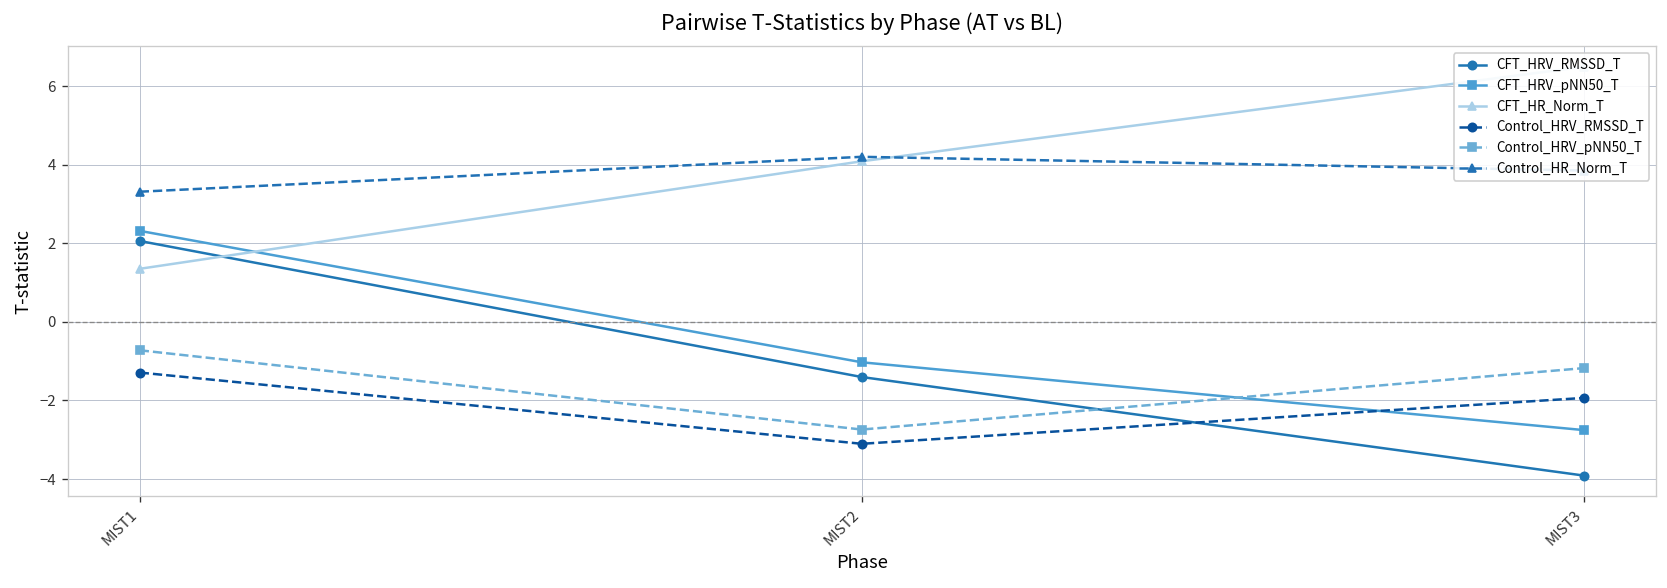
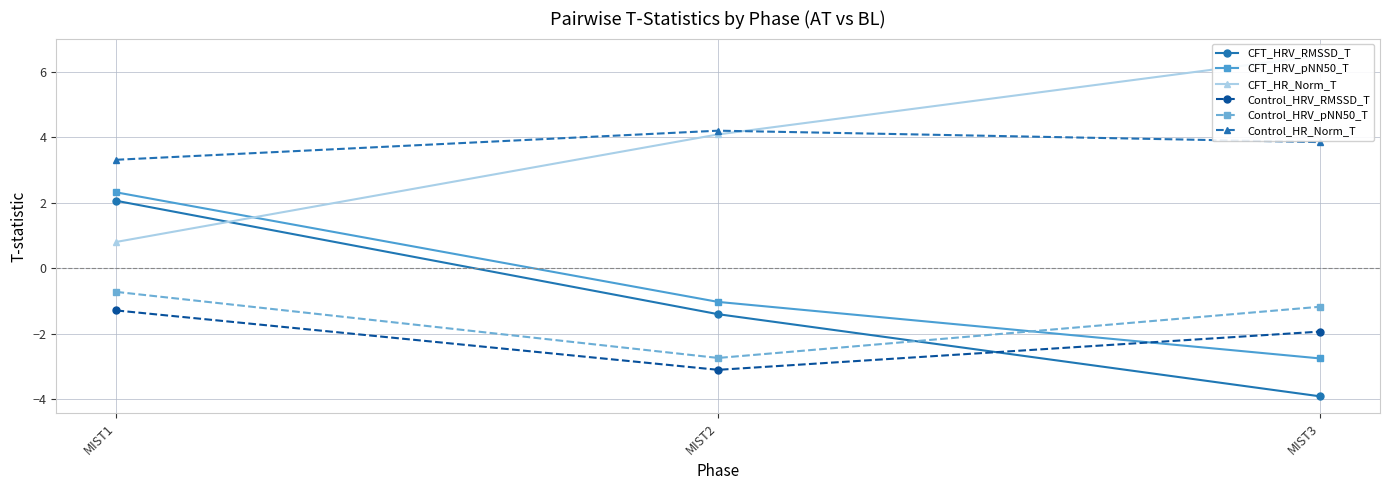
  {
    "CFT_HR_Norm_T": {
-     "MIST1": 1.3,
+     "MIST1": 0.8,
      "MIST2": 4.1
    }
  }
